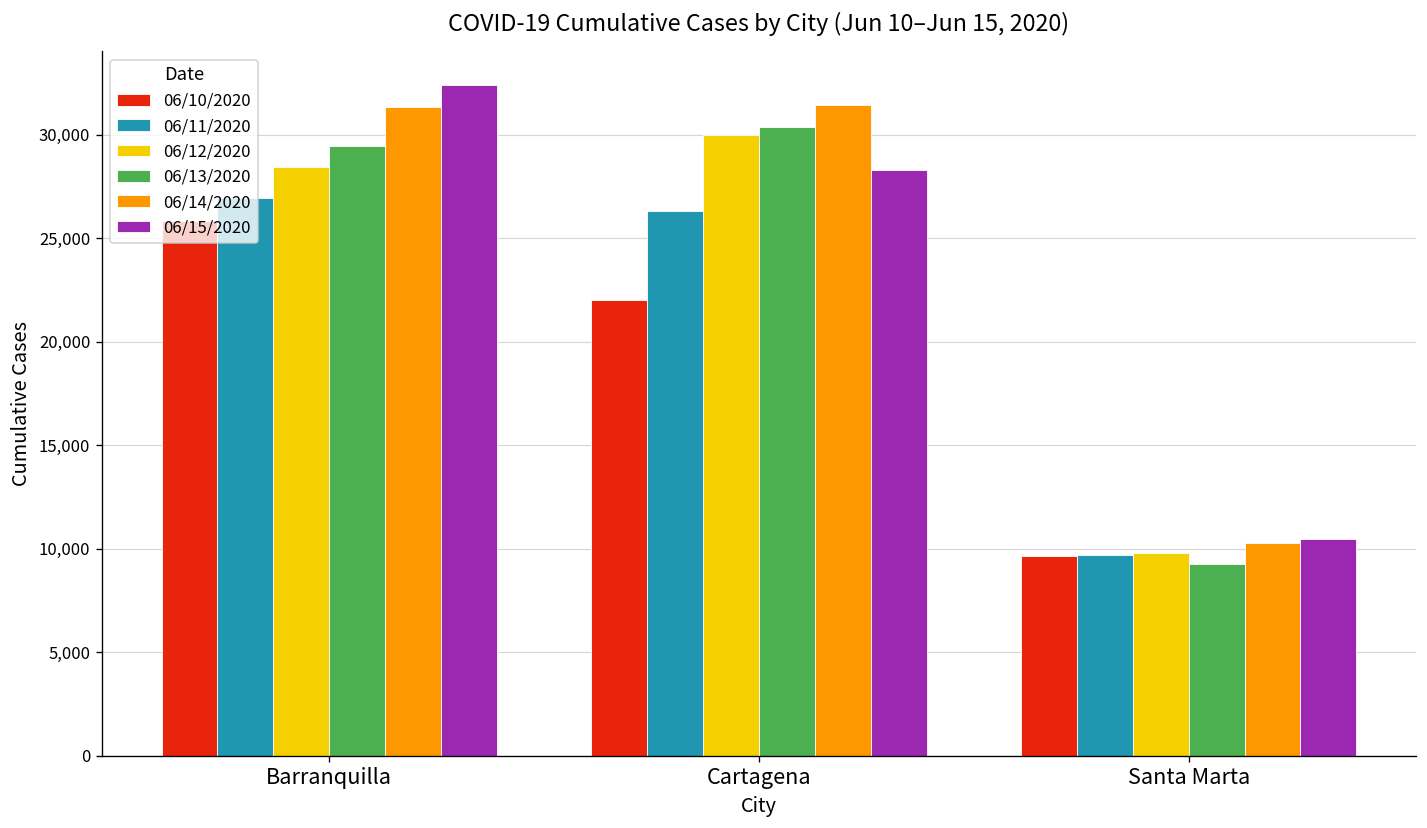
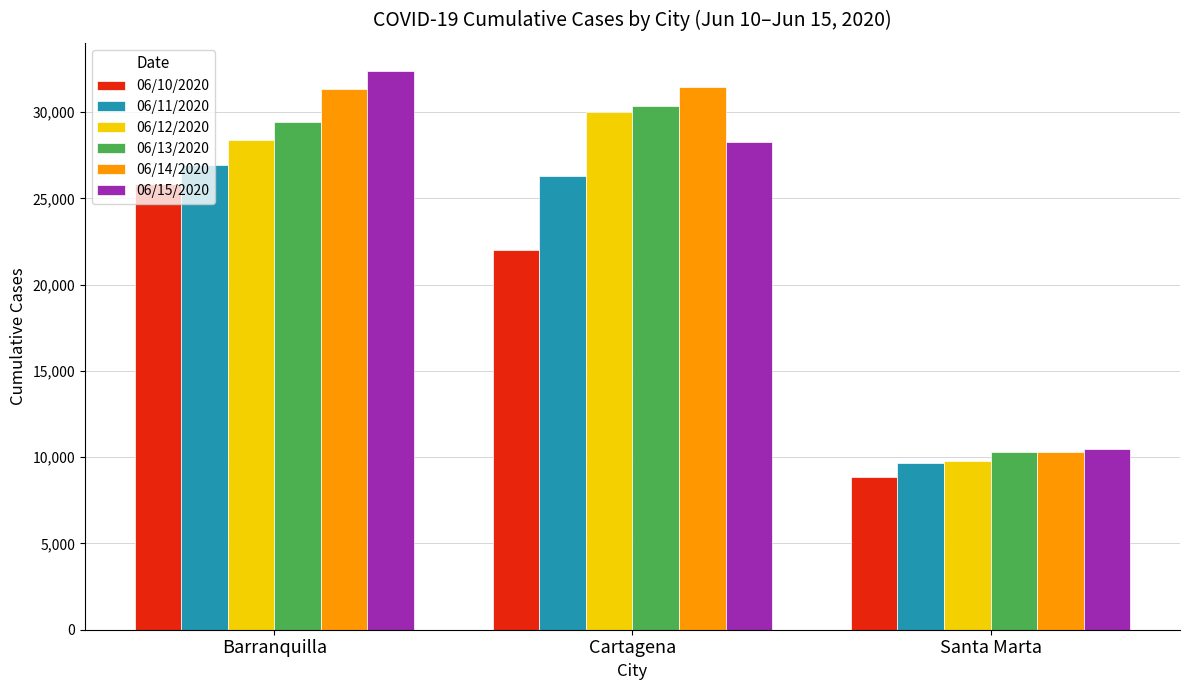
  {
    "06/10/2020": {
      "Cartagena": "22,000",
-     "Santa Marta": "9,600"
+     "Santa Marta": "8,800"
    },
    "06/11/2020": {
      "Cartagena": "26,300",
      "Santa Marta": "9,700"
    },
    "06/13/2020": {
      "Barranquilla": "29,400",
      "Cartagena": "30,400",
-     "Santa Marta": "9,300"
+     "Santa Marta": "10,300"
    },
    "06/15/2020": {
      "Barranquilla": "32,400",
      "Cartagena": "28,300",
      "Santa Marta": "10,500"
    }
  }
